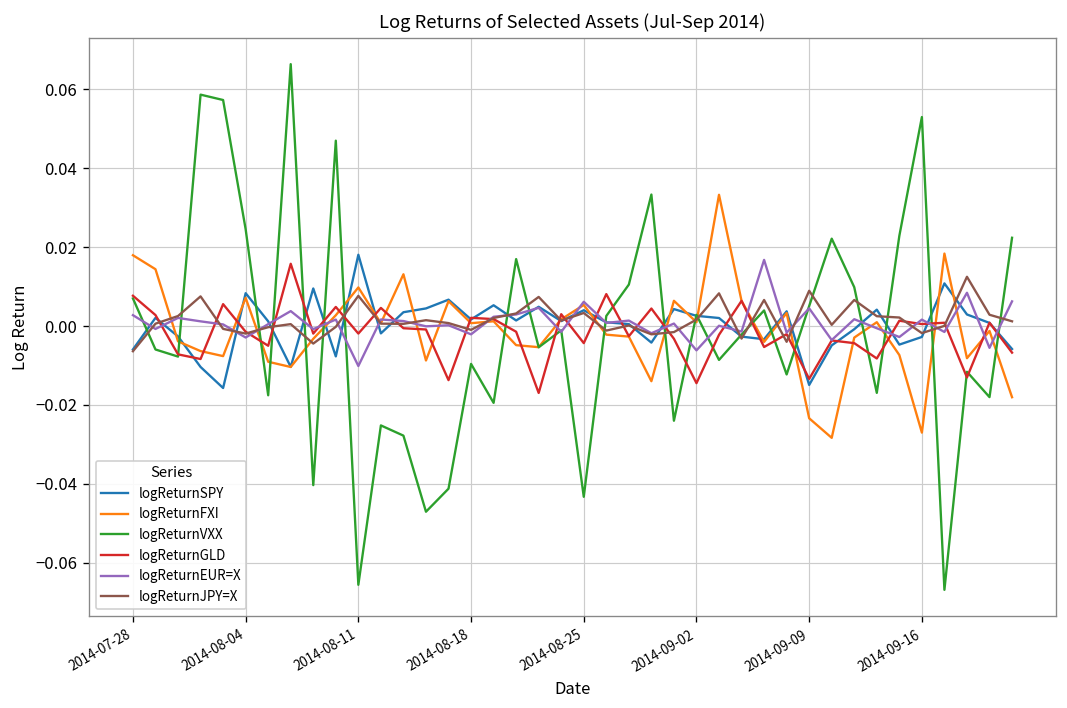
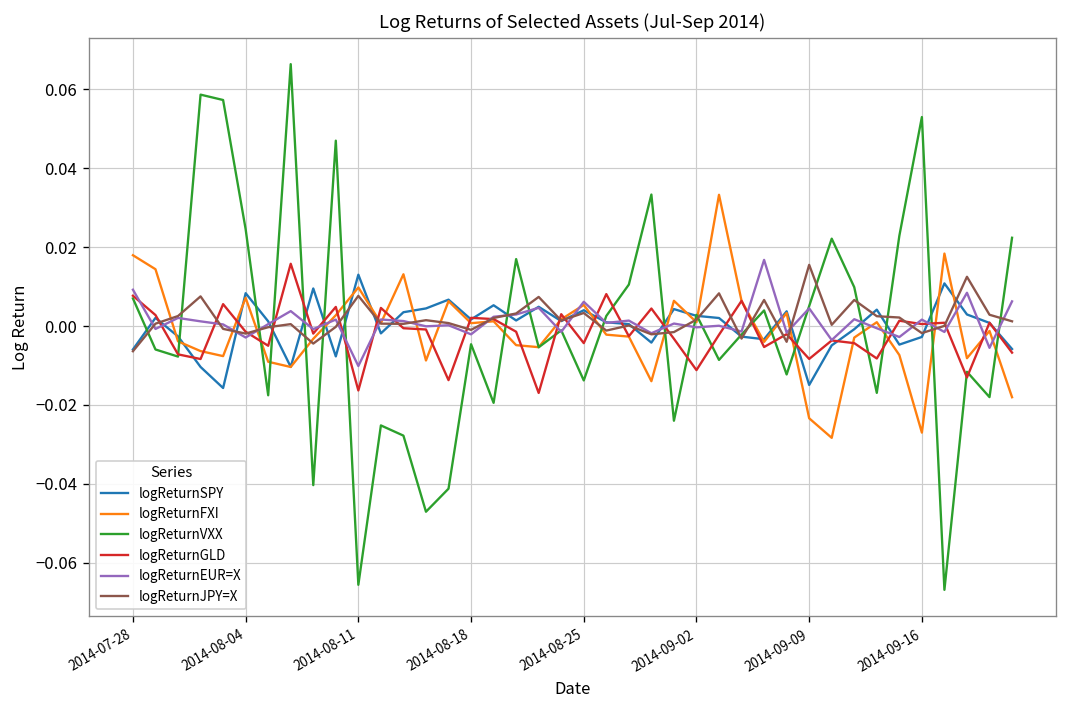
  {
    "logReturnSPY": {
      "2014-08-04": 0.008,
-     "2014-08-11": 0.018,
+     "2014-08-11": 0.013,
      "2014-09-09": -0.015,
      "2014-09-16": -0.003
    },
    "logReturnFXI": {
      "2014-07-28": 0.018,
      "2014-08-04": 0.007,
      "2014-08-11": 0.010,
      "2014-08-18": 0.001,
      "2014-08-25": 0.005,
      "2014-09-09": -0.023,
      "2014-09-16": -0.027
    },
    "logReturnVXX": {
      "2014-08-04": 0.025,
      "2014-08-11": -0.066,
-     "2014-08-18": -0.010,
-     "2014-08-25": -0.043,
+     "2014-08-18": -0.005,
+     "2014-08-25": -0.014,
      "2014-09-16": 0.053
    },
    "logReturnGLD": {
-     "2014-08-11": -0.002,
+     "2014-08-11": -0.016,
      "2014-08-25": -0.004,
-     "2014-09-02": -0.014,
-     "2014-09-09": -0.013,
+     "2014-09-02": -0.011,
+     "2014-09-09": -0.008,
      "2014-09-16": 0.001
    },
    "logReturnEUR=X": {
-     "2014-07-28": 0.003,
+     "2014-07-28": 0.009,
      "2014-08-04": -0.003,
      "2014-08-11": -0.010,
      "2014-08-18": -0.002,
      "2014-08-25": 0.006,
-     "2014-09-02": -0.006,
+     "2014-09-02": 0.000,
      "2014-09-16": 0.002
    },
    "logReturnJPY=X": {
      "2014-08-11": 0.008,
      "2014-08-18": -0.001,
-     "2014-09-09": 0.009,
+     "2014-09-09": 0.016,
      "2014-09-16": -0.002
    }
  }
